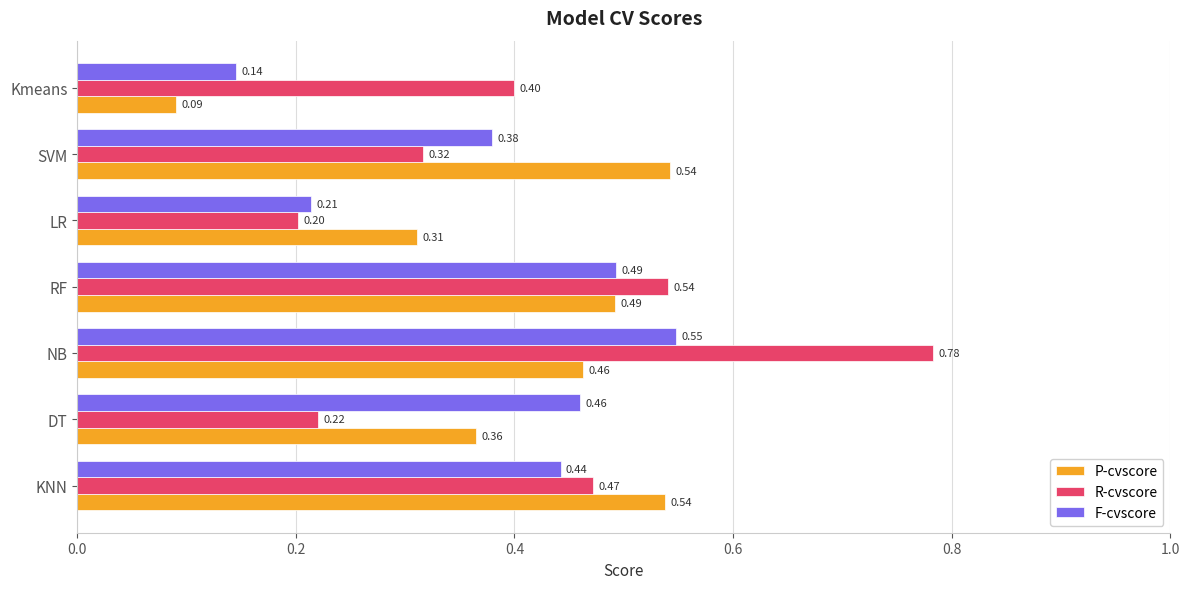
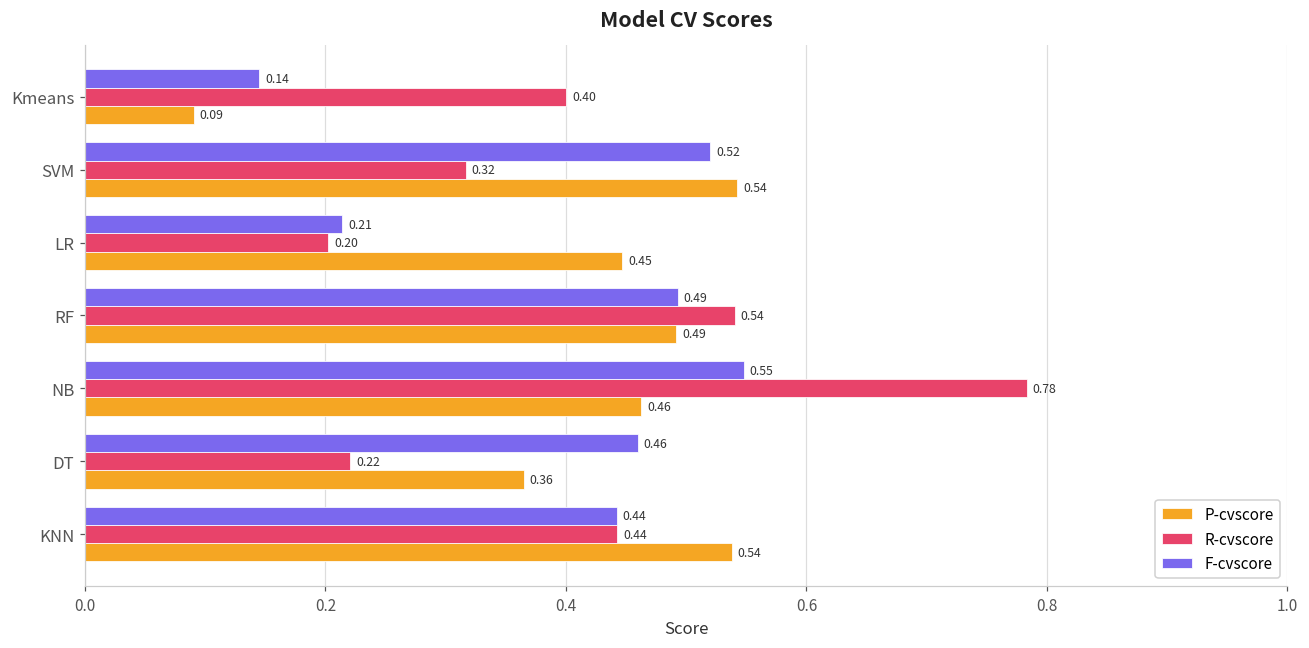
  {
    "P-cvscore": {
      "Kmeans": 0.09,
      "SVM": 0.54,
-     "LR": 0.31,
+     "LR": 0.45,
      "RF": 0.49,
      "NB": 0.46,
      "DT": 0.36,
      "KNN": 0.54
    },
    "R-cvscore": {
      "Kmeans": 0.40,
      "SVM": 0.32,
      "LR": 0.20,
      "RF": 0.54,
      "NB": 0.78,
      "DT": 0.22,
-     "KNN": 0.47
+     "KNN": 0.44
    },
    "F-cvscore": {
      "Kmeans": 0.14,
-     "SVM": 0.38,
+     "SVM": 0.52,
      "LR": 0.21,
      "RF": 0.49,
      "NB": 0.55,
      "DT": 0.46,
      "KNN": 0.44
    }
  }
